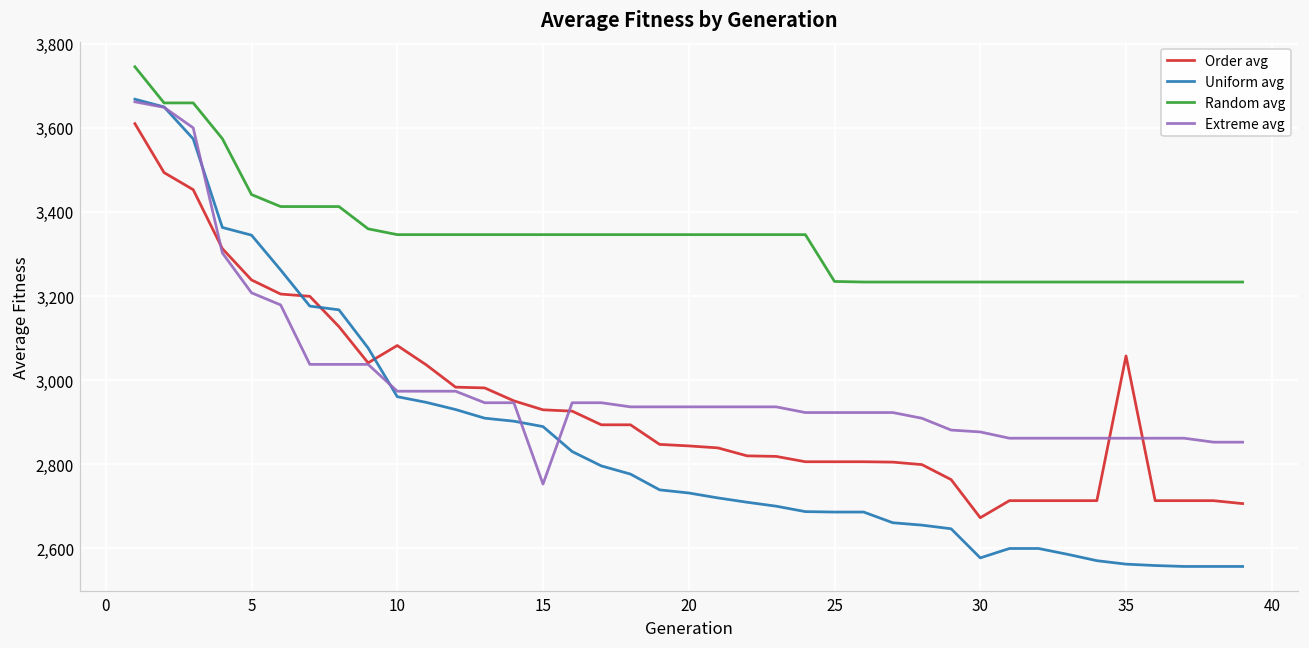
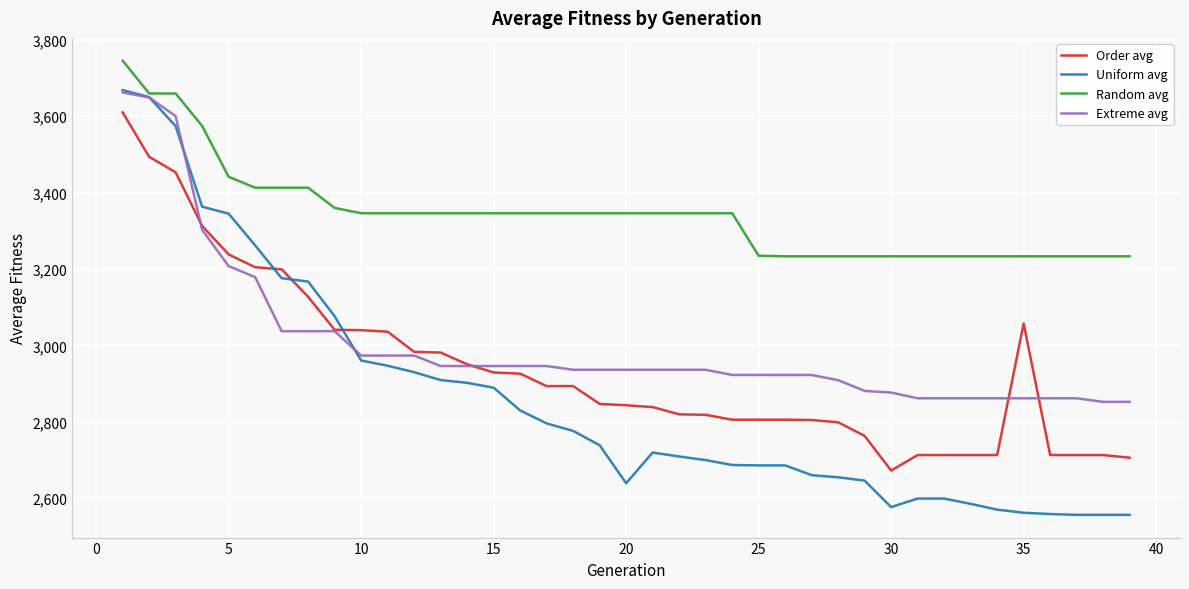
  {
    "Order avg": {
      "5": "3,240",
-     "10": "3,080",
+     "10": "3,040",
      "15": "2,930",
      "20": "2,840",
      "25": "2,810",
      "30": "2,670",
      "35": "3,060"
    },
    "Uniform avg": {
      "5": "3,340",
      "10": "2,960",
      "15": "2,890",
-     "20": "2,730",
+     "20": "2,640",
      "25": "2,690",
      "30": "2,580",
      "35": "2,560"
    },
    "Random avg": {
      "5": "3,440",
      "10": "3,350",
      "15": "3,350",
      "20": "3,350",
      "25": "3,230",
      "30": "3,230",
      "35": "3,230"
    },
    "Extreme avg": {
      "5": "3,210",
      "10": "2,970",
-     "15": "2,750",
+     "15": "2,950",
      "20": "2,940",
      "25": "2,920",
      "30": "2,880",
      "35": "2,860"
    }
  }
